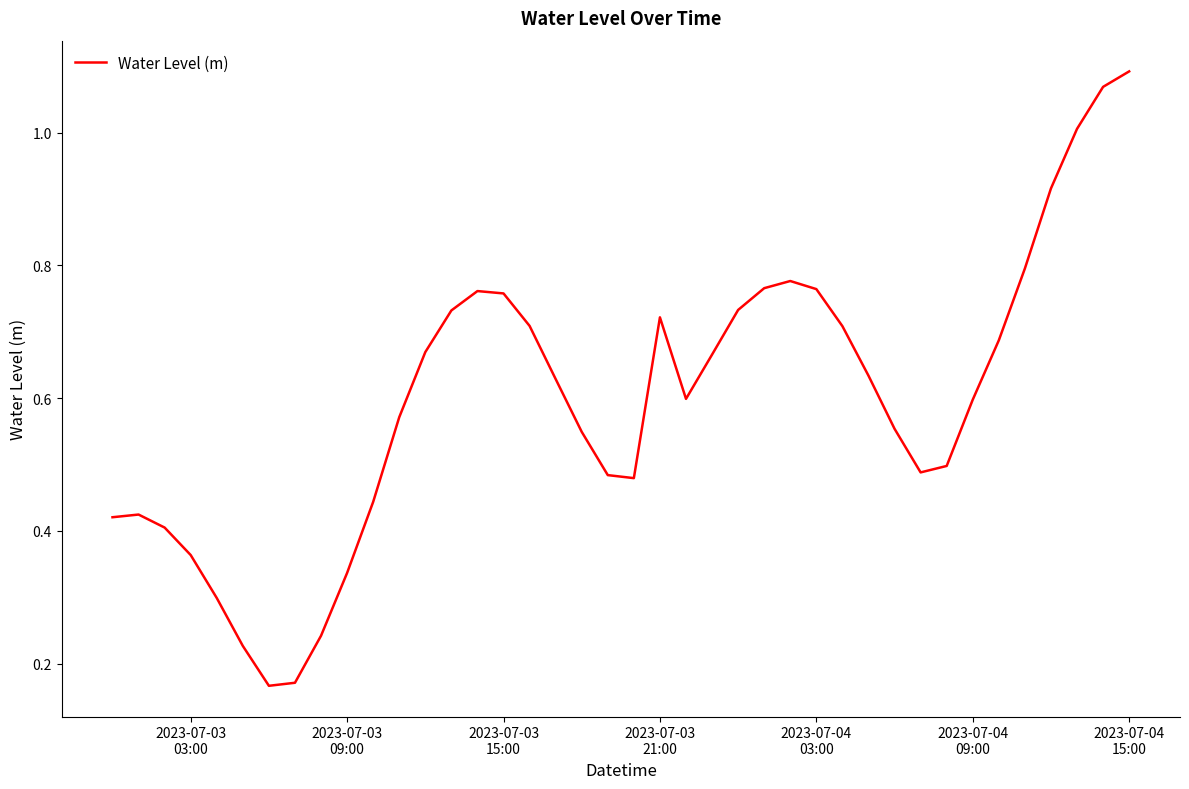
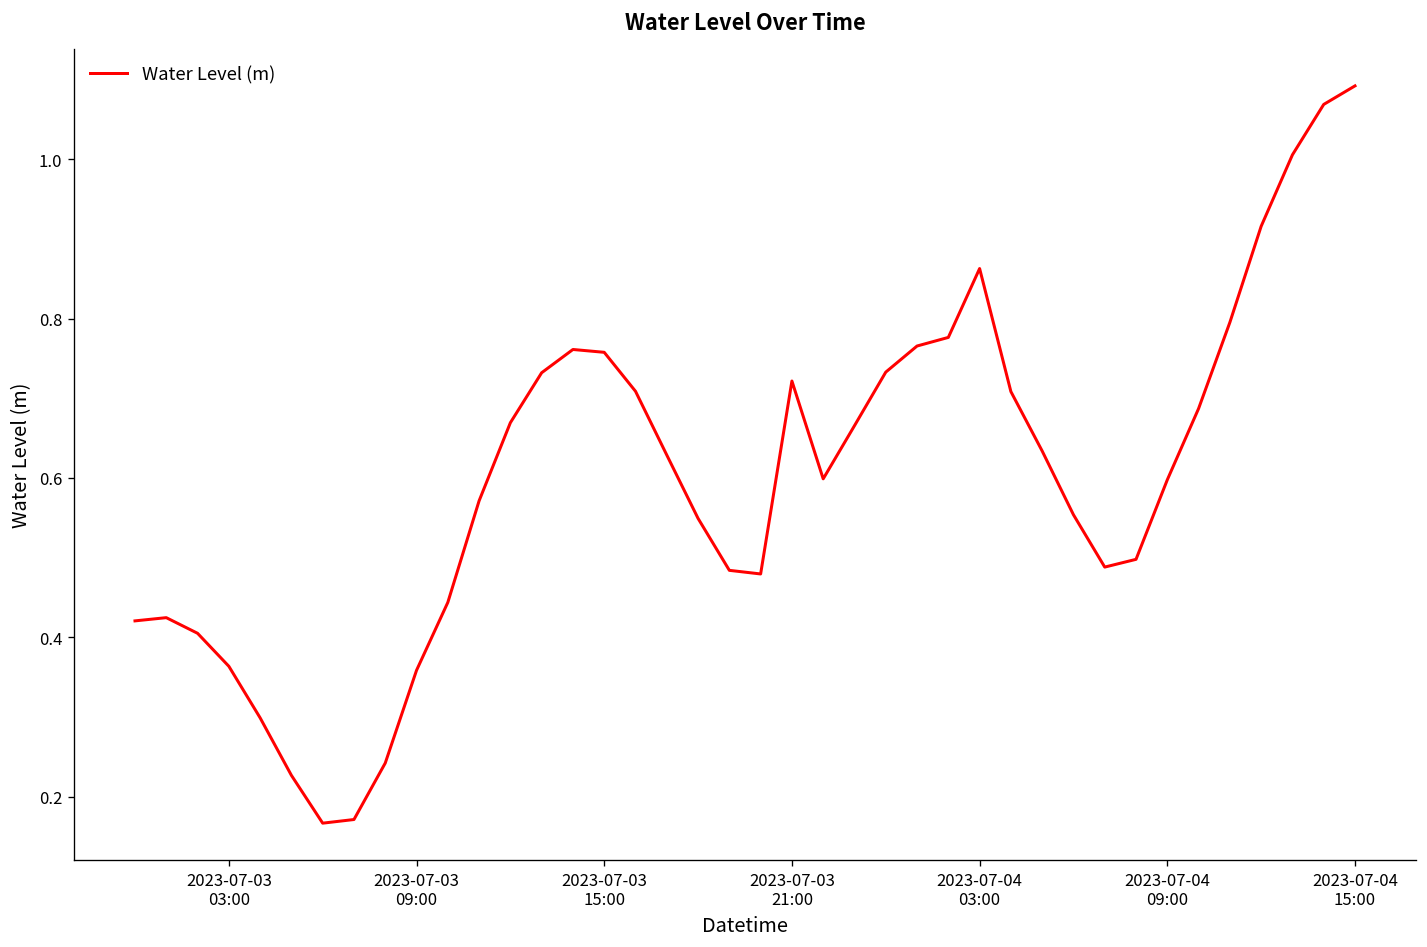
  {
    "2023-07-03 03:00": 0.36,
-   "2023-07-03 09:00": 0.34,
+   "2023-07-03 09:00": 0.36,
    "2023-07-03 15:00": 0.76,
    "2023-07-03 21:00": 0.72,
-   "2023-07-04 03:00": 0.76,
+   "2023-07-04 03:00": 0.86,
    "2023-07-04 09:00": 0.60,
    "2023-07-04 15:00": 1.09
  }
